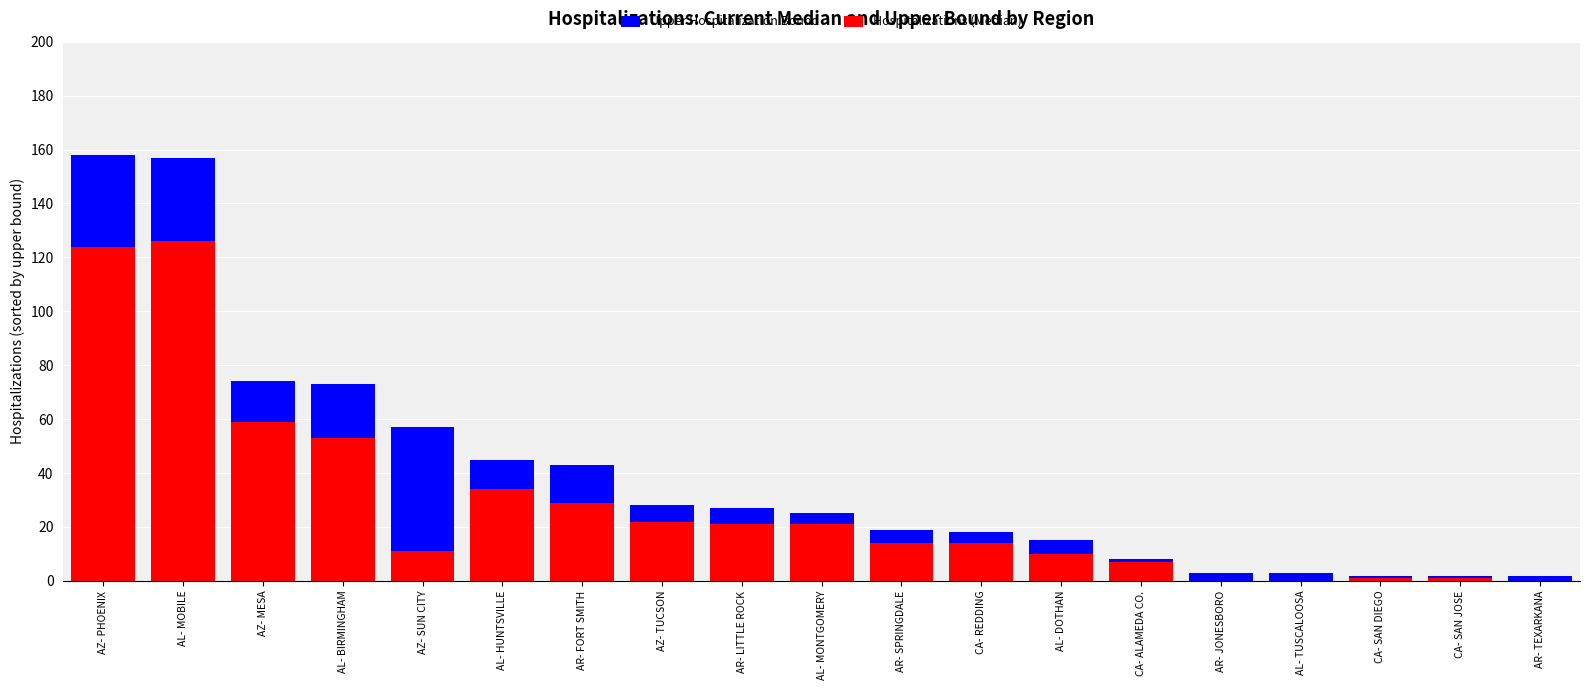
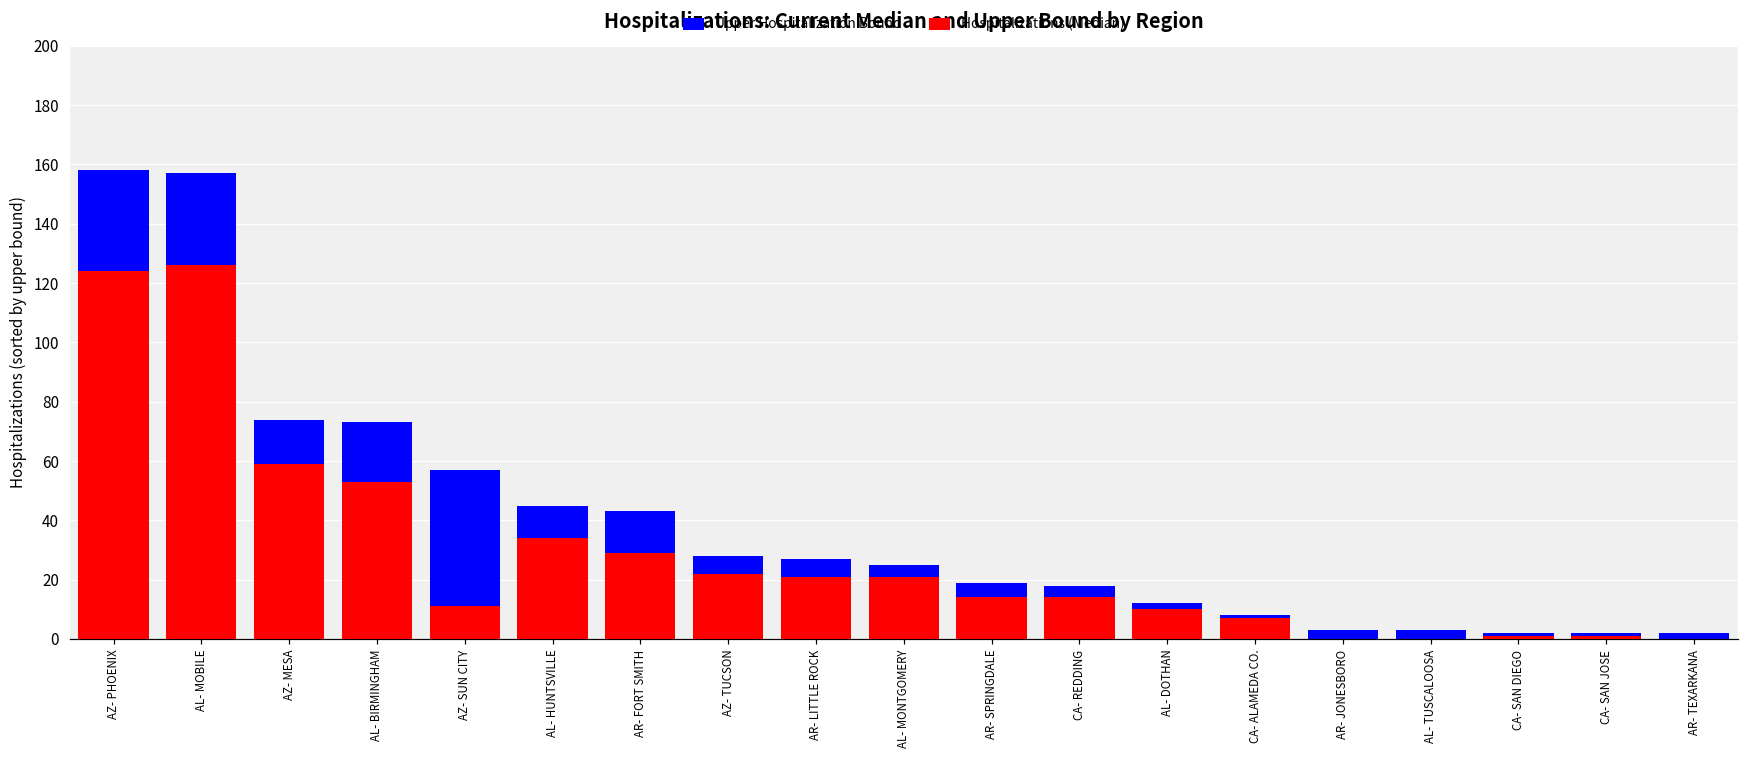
  {
    "Upper Hospitalization Bound": {
      "AZ- PHOENIX": 158,
      "AL- MOBILE": 157,
      "AZ- MESA": 74,
      "AL- BIRMINGHAM": 73,
      "AZ- SUN CITY": 57,
      "AL- HUNTSVILLE": 45,
      "AR- FORT SMITH": 43,
      "AZ- TUCSON": 28,
      "AR- LITTLE ROCK": 27,
      "AL- MONTGOMERY": 25,
      "AR- SPRINGDALE": 19,
      "CA- REDDING": 18,
-     "AL- DOTHAN": 15,
+     "AL- DOTHAN": 12,
      "CA- ALAMEDA CO.": 8,
      "AR- JONESBORO": 3,
      "AL- TUSCALOOSA": 3,
      "CA- SAN DIEGO": 2,
      "CA- SAN JOSE": 2,
      "AR- TEXARKANA": 2
    },
    "Hospitalizations (Median)": {
      "AR- JONESBORO": 0,
      "AL- TUSCALOOSA": 0,
      "AR- TEXARKANA": 0
    }
  }
